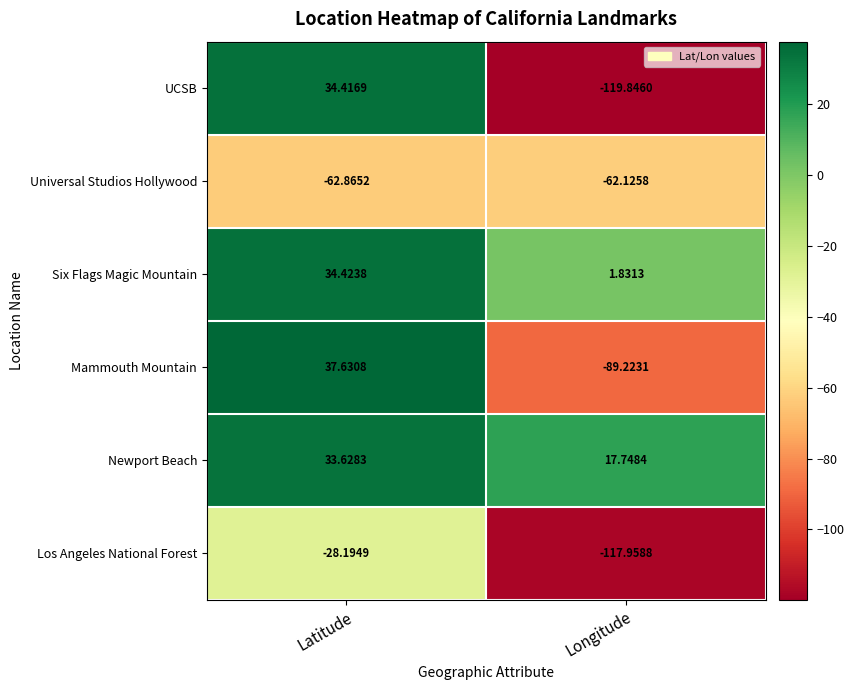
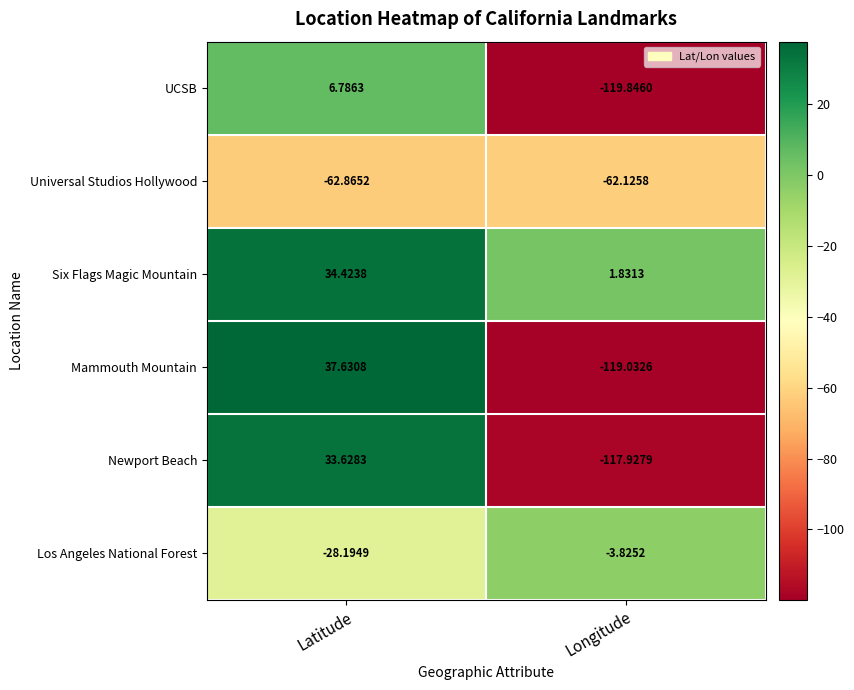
  {
    "UCSB": {
-     "Latitude": 34.4169,
+     "Latitude": 6.7863,
      "Longitude": -119.8460
    },
    "Universal Studios Hollywood": {
      "Latitude": -62.8652,
      "Longitude": -62.1258
    },
    "Six Flags Magic Mountain": {
      "Latitude": 34.4238,
      "Longitude": 1.8313
    },
    "Mammouth Mountain": {
      "Latitude": 37.6308,
-     "Longitude": -89.2231
+     "Longitude": -119.0326
    },
    "Newport Beach": {
      "Latitude": 33.6283,
-     "Longitude": 17.7484
+     "Longitude": -117.9279
    },
    "Los Angeles National Forest": {
      "Latitude": -28.1949,
-     "Longitude": -117.9588
+     "Longitude": -3.8252
    }
  }
